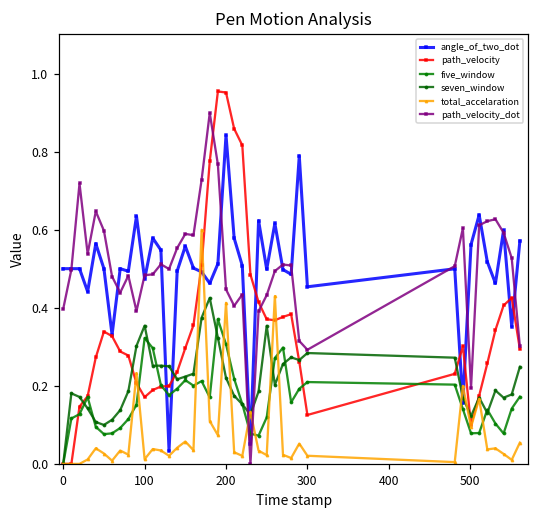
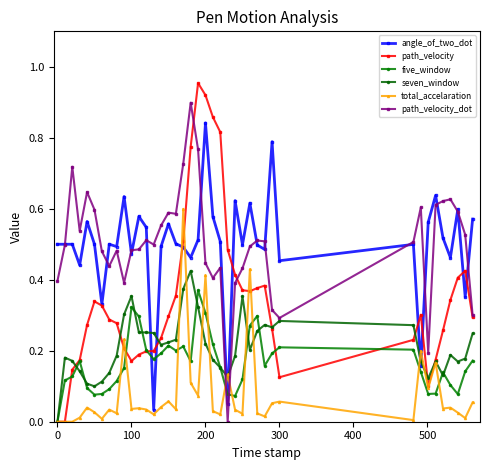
  {
    "angle_of_two_dot": {
      "0": 0.50,
      "100": 0.47,
      "200": 0.84,
      "300": 0.45
    },
    "path_velocity": {
      "100": 0.17,
-     "200": 0.95,
+     "200": 0.92,
      "300": 0.13
    },
    "total_accelaration": {
-     "100": 0.01,
+     "100": 0.04,
      "200": 0.41,
-     "300": 0.02
+     "300": 0.06
    },
    "path_velocity_dot": {
      "0": 0.40,
      "100": 0.48,
      "200": 0.45,
      "300": 0.29
    }
  }
